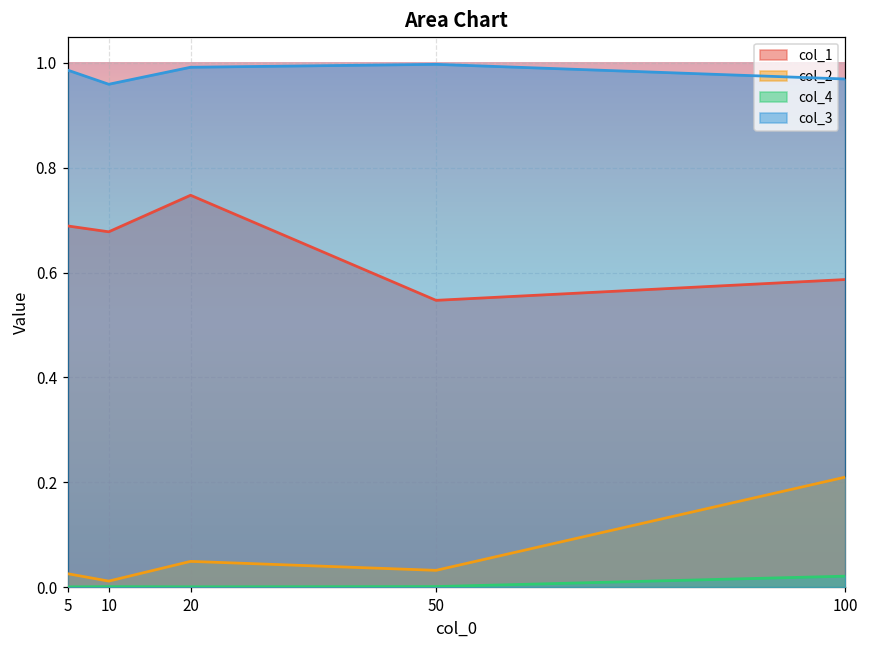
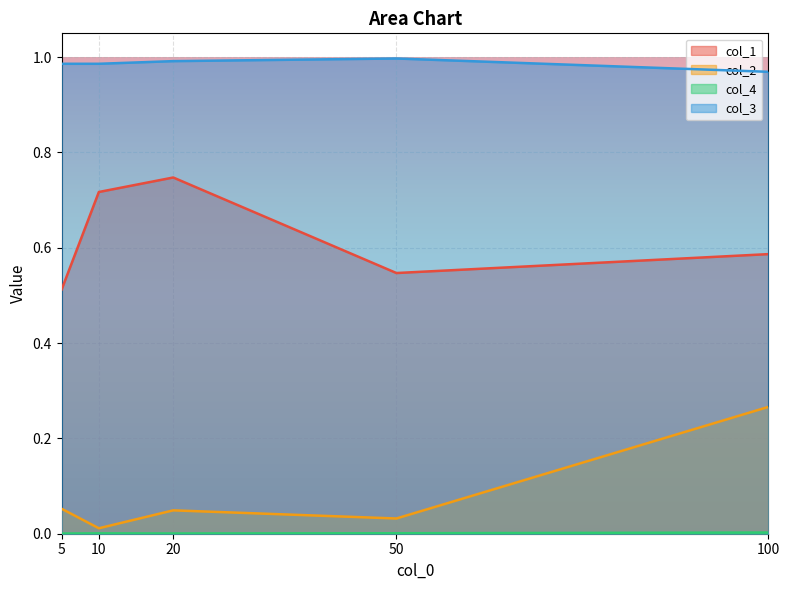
  {
    "col_1": {
-     "5": 0.69,
-     "10": 0.68,
+     "5": 0.51,
+     "10": 0.72,
      "20": 0.75,
      "50": 0.55,
      "100": 0.59
    },
    "col_2": {
-     "5": 0.03,
+     "5": 0.05,
      "10": 0.01,
      "20": 0.05,
      "50": 0.03,
-     "100": 0.21
+     "100": 0.27
    },
    "col_4": {
      "5": 0.00,
      "10": 0.00,
      "20": 0.00,
      "50": 0.00,
-     "100": 0.02
+     "100": 0.00
    },
    "col_3": {
      "5": 0.99,
-     "10": 0.96,
+     "10": 0.99,
      "20": 0.99,
      "50": 1.00,
      "100": 0.97
    }
  }
